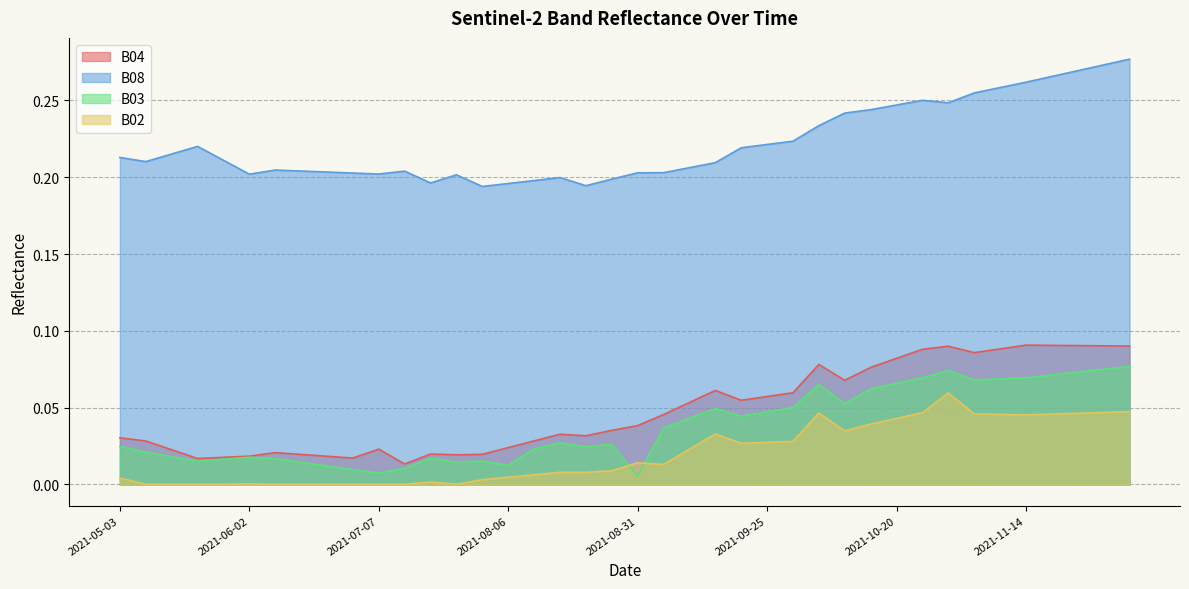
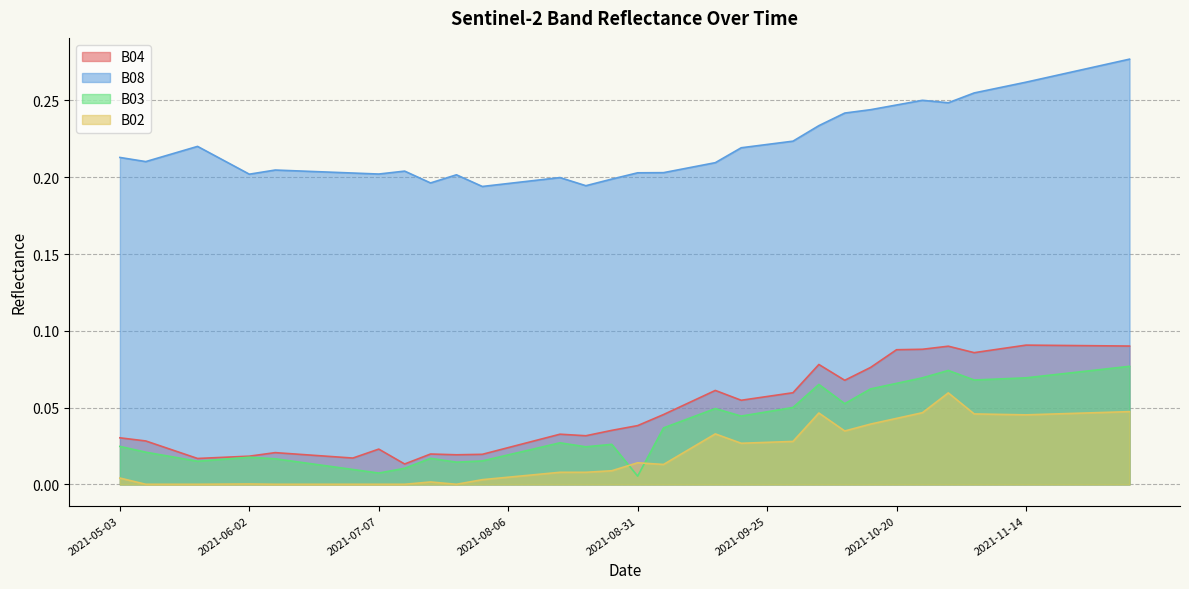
  {
    "B04": {
      "2021-05-03": 0.030,
      "2021-07-07": 0.023,
      "2021-08-06": 0.024,
      "2021-08-31": 0.038,
      "2021-09-25": 0.057,
-     "2021-10-20": 0.082,
+     "2021-10-20": 0.088,
      "2021-11-14": 0.091
    },
    "B08": {
      "2021-05-03": 0.213,
      "2021-06-02": 0.202,
      "2021-07-07": 0.202,
      "2021-08-06": 0.196,
      "2021-08-31": 0.203,
      "2021-09-25": 0.221,
      "2021-10-20": 0.247,
      "2021-11-14": 0.262
    },
    "B03": {
      "2021-05-03": 0.025,
      "2021-07-07": 0.007,
-     "2021-08-06": 0.012,
+     "2021-08-06": 0.019,
      "2021-08-31": 0.005,
      "2021-09-25": 0.047,
      "2021-10-20": 0.066,
      "2021-11-14": 0.069
    },
    "B02": {
      "2021-05-03": 0.004,
      "2021-06-02": 0.000,
      "2021-07-07": 0.000,
      "2021-08-06": 0.005,
      "2021-08-31": 0.014,
      "2021-09-25": 0.027,
      "2021-10-20": 0.043,
      "2021-11-14": 0.045
    }
  }
